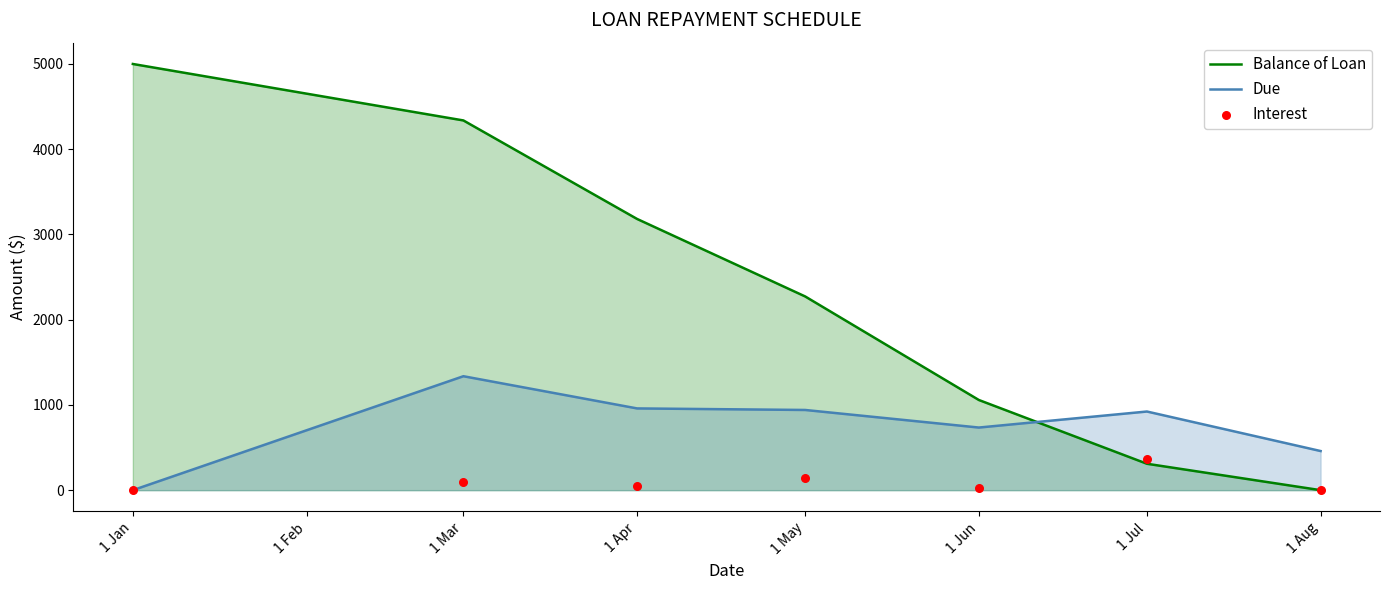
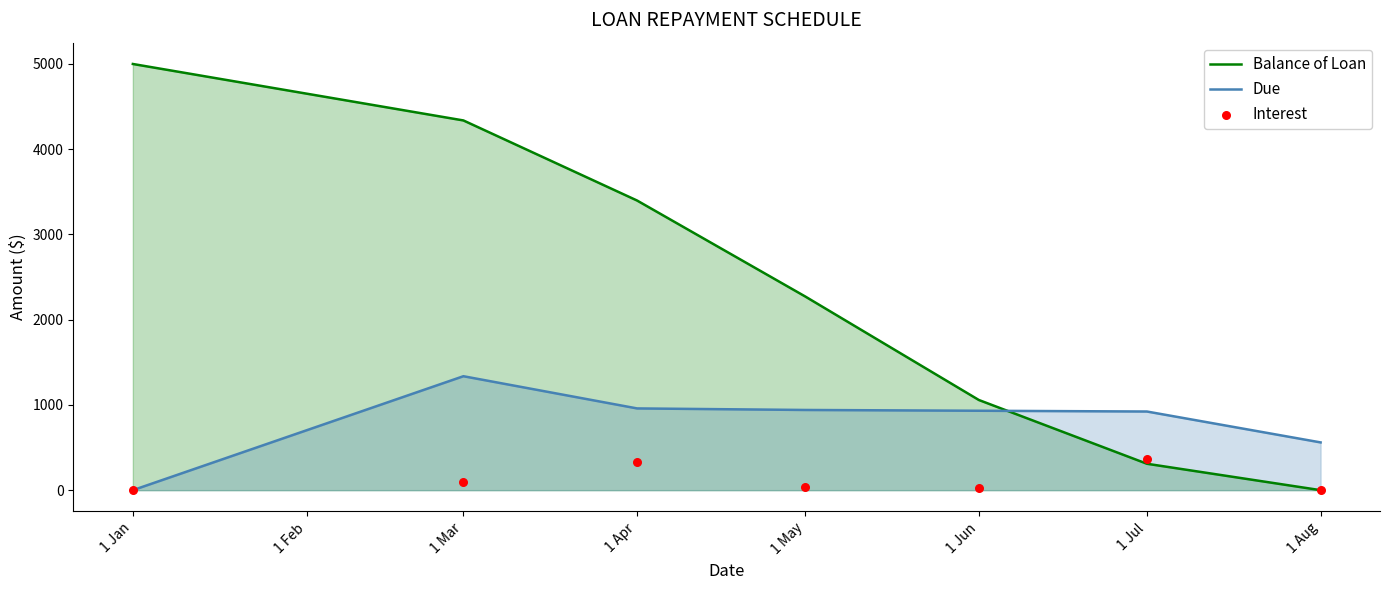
  {
    "Balance of Loan": {
      "1 Jan": 5000,
      "1 Mar": 4300,
-     "1 Apr": 3200,
+     "1 Apr": 3400,
      "1 May": 2300,
      "1 Jun": 1100,
      "1 Jul": 300
    },
    "Due": {
      "1 Mar": 1300,
      "1 Apr": 1000,
      "1 May": 900,
-     "1 Jun": 700,
+     "1 Jun": 900,
      "1 Jul": 900,
-     "1 Aug": 500
+     "1 Aug": 600
    },
    "Interest": {
-     "1 Apr": 100,
-     "1 May": 100
+     "1 Apr": 300,
+     "1 May": 0
    }
  }
